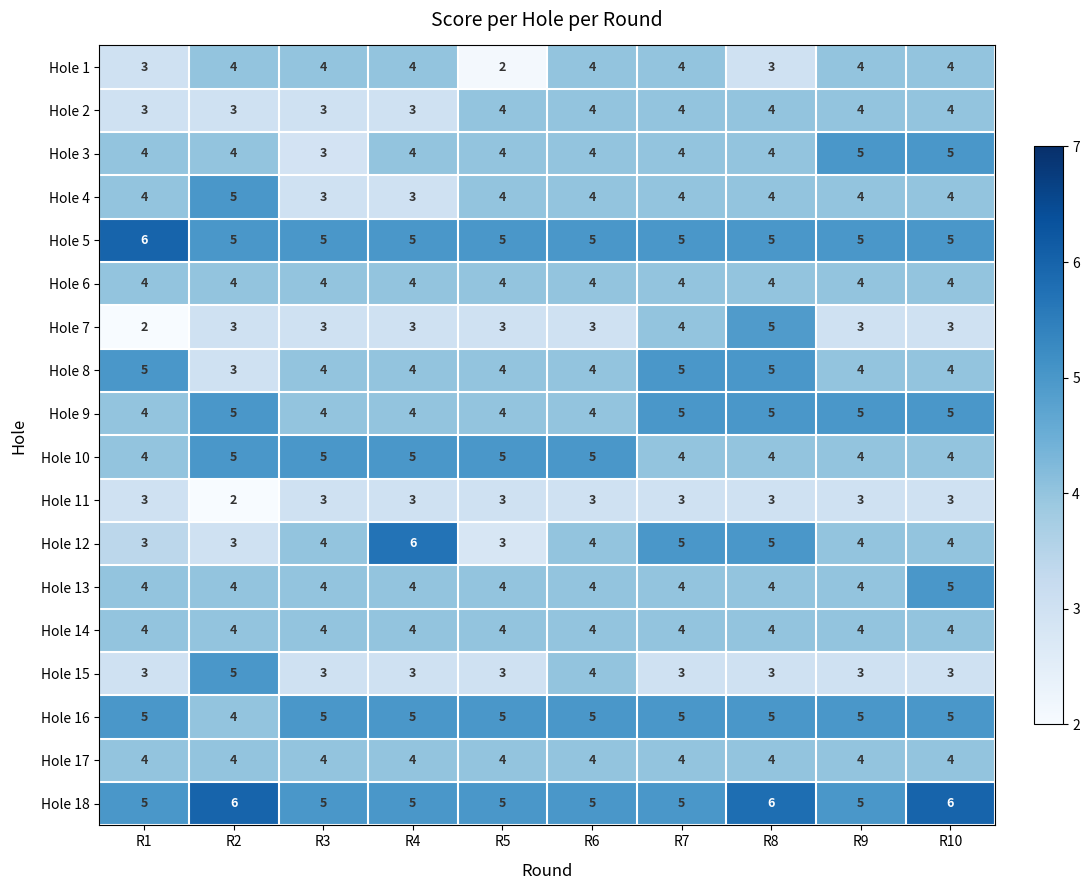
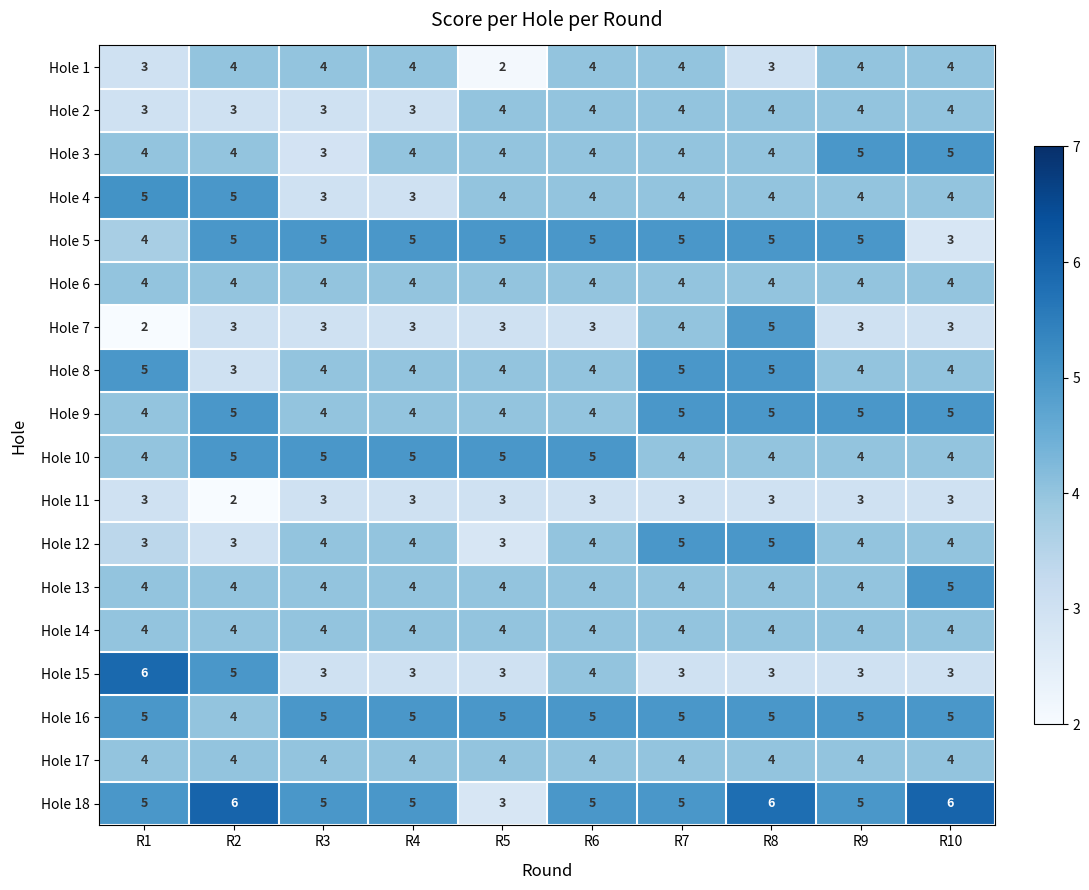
  {
    "Hole 1": {
      "R1": 3,
      "R2": 4,
      "R3": 4,
      "R4": 4,
      "R5": 2,
      "R6": 4,
      "R7": 4,
      "R8": 3,
      "R9": 4,
      "R10": 4
    },
    "Hole 2": {
      "R1": 3,
      "R2": 3,
      "R3": 3,
      "R4": 3,
      "R5": 4,
      "R6": 4,
      "R7": 4,
      "R8": 4,
      "R9": 4,
      "R10": 4
    },
    "Hole 3": {
      "R1": 4,
      "R2": 4,
      "R3": 3,
      "R4": 4,
      "R5": 4,
      "R6": 4,
      "R7": 4,
      "R8": 4,
      "R9": 5,
      "R10": 5
    },
    "Hole 4": {
-     "R1": 4,
+     "R1": 5,
      "R2": 5,
      "R3": 3,
      "R4": 3,
      "R5": 4,
      "R6": 4,
      "R7": 4,
      "R8": 4,
      "R9": 4,
      "R10": 4
    },
    "Hole 5": {
-     "R1": 6,
+     "R1": 4,
      "R2": 5,
      "R3": 5,
      "R4": 5,
      "R5": 5,
      "R6": 5,
      "R7": 5,
      "R8": 5,
      "R9": 5,
-     "R10": 5
+     "R10": 3
    },
    "Hole 6": {
      "R1": 4,
      "R2": 4,
      "R3": 4,
      "R4": 4,
      "R5": 4,
      "R6": 4,
      "R7": 4,
      "R8": 4,
      "R9": 4,
      "R10": 4
    },
    "Hole 7": {
      "R1": 2,
      "R2": 3,
      "R3": 3,
      "R4": 3,
      "R5": 3,
      "R6": 3,
      "R7": 4,
      "R8": 5,
      "R9": 3,
      "R10": 3
    },
    "Hole 8": {
      "R1": 5,
      "R2": 3,
      "R3": 4,
      "R4": 4,
      "R5": 4,
      "R6": 4,
      "R7": 5,
      "R8": 5,
      "R9": 4,
      "R10": 4
    },
    "Hole 9": {
      "R1": 4,
      "R2": 5,
      "R3": 4,
      "R4": 4,
      "R5": 4,
      "R6": 4,
      "R7": 5,
      "R8": 5,
      "R9": 5,
      "R10": 5
    },
    "Hole 10": {
      "R1": 4,
      "R2": 5,
      "R3": 5,
      "R4": 5,
      "R5": 5,
      "R6": 5,
      "R7": 4,
      "R8": 4,
      "R9": 4,
      "R10": 4
    },
    "Hole 11": {
      "R1": 3,
      "R2": 2,
      "R3": 3,
      "R4": 3,
      "R5": 3,
      "R6": 3,
      "R7": 3,
      "R8": 3,
      "R9": 3,
      "R10": 3
    },
    "Hole 12": {
      "R1": 3,
      "R2": 3,
      "R3": 4,
-     "R4": 6,
+     "R4": 4,
      "R5": 3,
      "R6": 4,
      "R7": 5,
      "R8": 5,
      "R9": 4,
      "R10": 4
    },
    "Hole 13": {
      "R1": 4,
      "R2": 4,
      "R3": 4,
      "R4": 4,
      "R5": 4,
      "R6": 4,
      "R7": 4,
      "R8": 4,
      "R9": 4,
      "R10": 5
    },
    "Hole 14": {
      "R1": 4,
      "R2": 4,
      "R3": 4,
      "R4": 4,
      "R5": 4,
      "R6": 4,
      "R7": 4,
      "R8": 4,
      "R9": 4,
      "R10": 4
    },
    "Hole 15": {
-     "R1": 3,
+     "R1": 6,
      "R2": 5,
      "R3": 3,
      "R4": 3,
      "R5": 3,
      "R6": 4,
      "R7": 3,
      "R8": 3,
      "R9": 3,
      "R10": 3
    },
    "Hole 16": {
      "R1": 5,
      "R2": 4,
      "R3": 5,
      "R4": 5,
      "R5": 5,
      "R6": 5,
      "R7": 5,
      "R8": 5,
      "R9": 5,
      "R10": 5
    },
    "Hole 17": {
      "R1": 4,
      "R2": 4,
      "R3": 4,
      "R4": 4,
      "R5": 4,
      "R6": 4,
      "R7": 4,
      "R8": 4,
      "R9": 4,
      "R10": 4
    },
    "Hole 18": {
      "R1": 5,
      "R2": 6,
      "R3": 5,
      "R4": 5,
-     "R5": 5,
+     "R5": 3,
      "R6": 5,
      "R7": 5,
      "R8": 6,
      "R9": 5,
      "R10": 6
    }
  }
